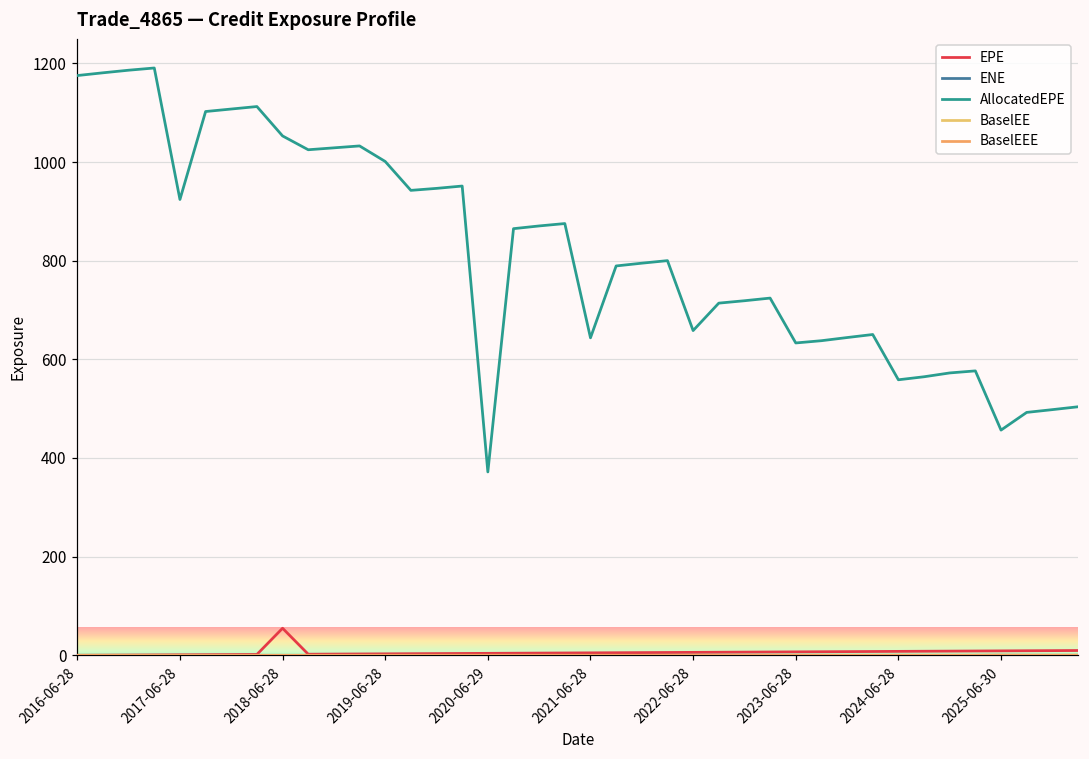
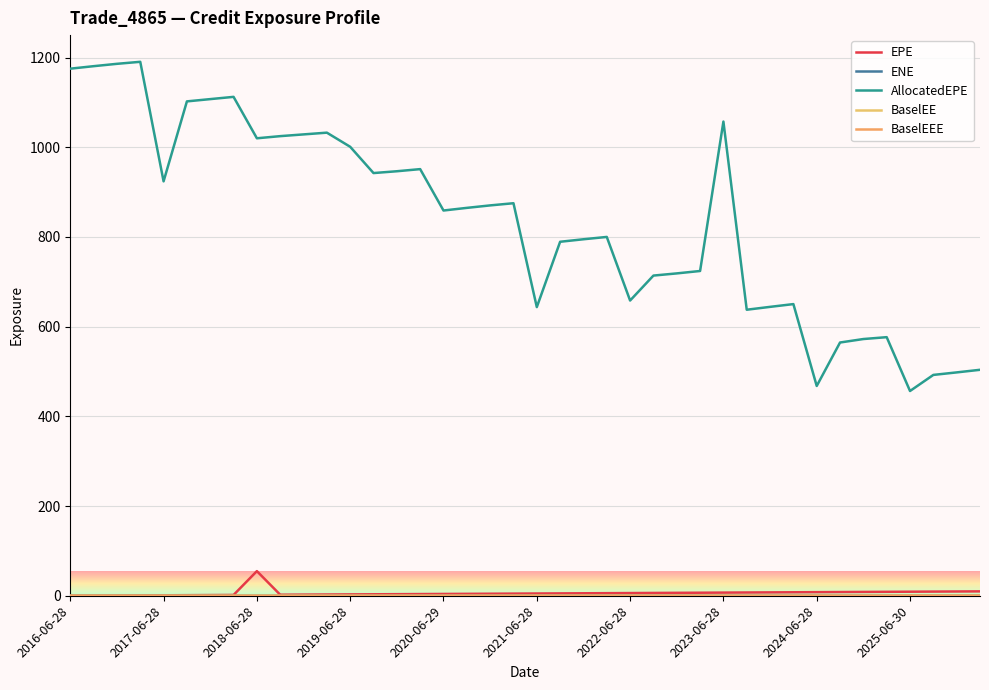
  {
    "EPE": {
      "2018-06-28": 50,
      "2022-06-28": 10,
      "2023-06-28": 10,
      "2024-06-28": 10,
      "2025-06-30": 10
    },
    "BaselEEE": {
      "2018-06-28": 0,
      "2022-06-28": 0,
      "2023-06-28": 0,
      "2024-06-28": 0,
      "2025-06-30": 0
    },
    "AllocatedEPE": {
      "2016-06-28": 1180,
      "2017-06-28": 920,
-     "2018-06-28": 1050,
+     "2018-06-28": 1020,
      "2019-06-28": 1000,
-     "2020-06-29": 370,
+     "2020-06-29": 860,
      "2021-06-28": 640,
      "2022-06-28": 660,
-     "2023-06-28": 630,
-     "2024-06-28": 560,
+     "2023-06-28": 1060,
+     "2024-06-28": 470,
      "2025-06-30": 460
    }
  }
